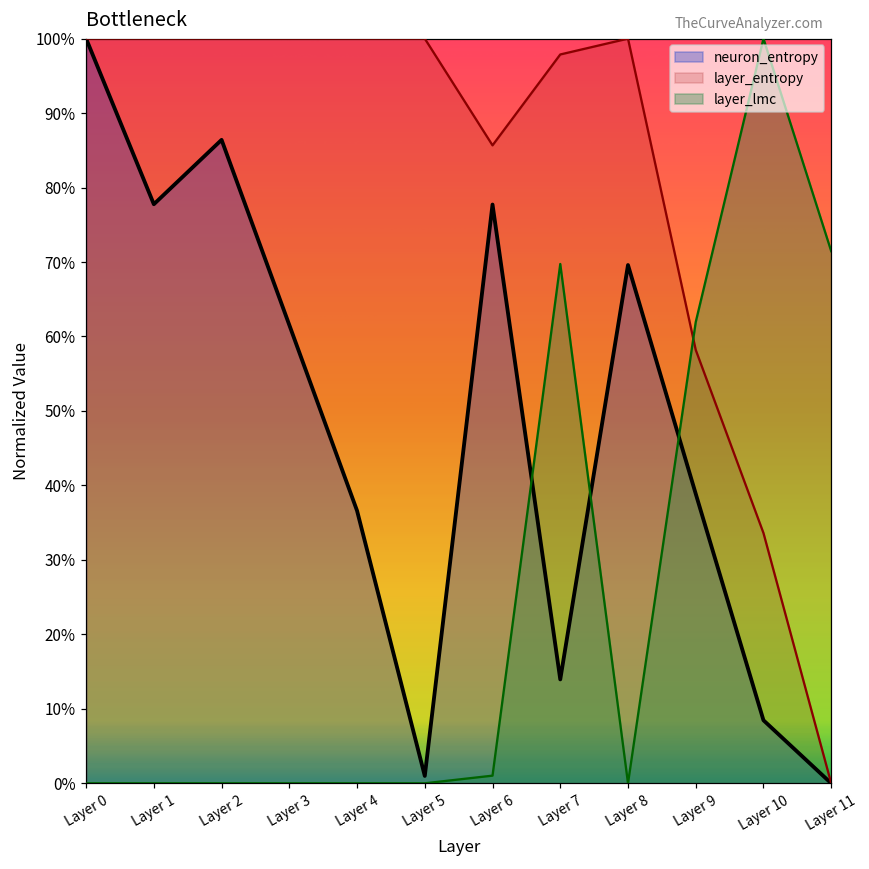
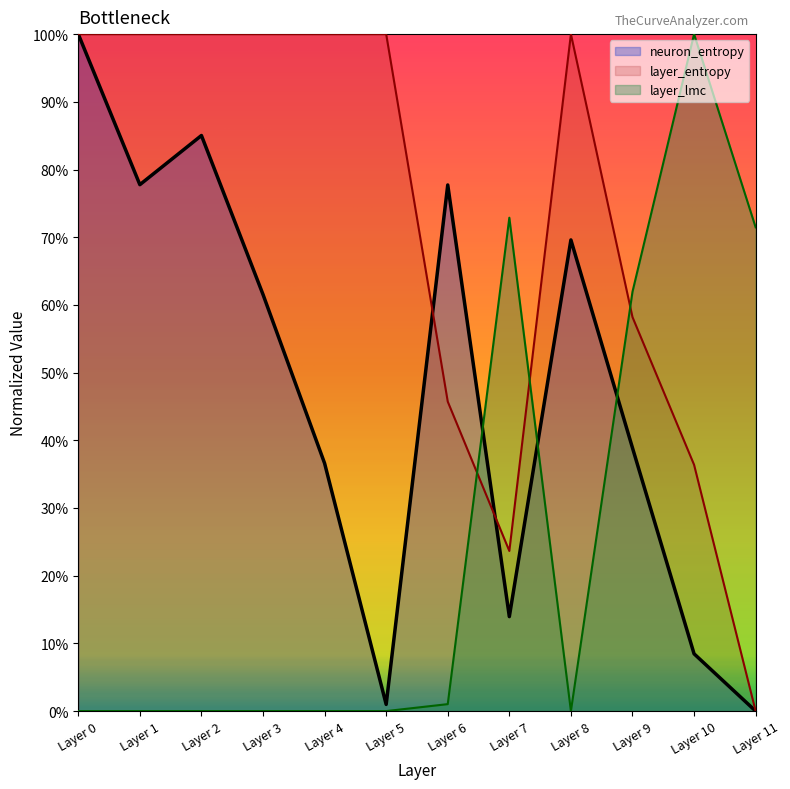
  {
    "neuron_entropy": {
      "Layer 1": "78%",
-     "Layer 2": "86%",
+     "Layer 2": "85%",
      "Layer 3": "62%",
      "Layer 4": "37%",
      "Layer 5": "1%",
      "Layer 6": "78%",
      "Layer 7": "14%",
      "Layer 8": "70%",
      "Layer 9": "39%",
      "Layer 10": "8%"
    },
    "layer_entropy": {
      "Layer 1": "100%",
      "Layer 2": "100%",
      "Layer 3": "100%",
      "Layer 4": "100%",
      "Layer 5": "100%",
-     "Layer 6": "86%",
-     "Layer 7": "98%",
+     "Layer 6": "46%",
+     "Layer 7": "24%",
      "Layer 8": "100%",
      "Layer 9": "58%",
-     "Layer 10": "34%"
+     "Layer 10": "36%"
    },
    "layer_lmc": {
      "Layer 0": "0%",
      "Layer 1": "0%",
      "Layer 2": "0%",
      "Layer 3": "0%",
      "Layer 4": "0%",
      "Layer 5": "0%",
      "Layer 6": "1%",
-     "Layer 7": "70%",
+     "Layer 7": "73%",
      "Layer 8": "0%",
      "Layer 9": "62%",
      "Layer 10": "100%",
      "Layer 11": "71%"
    }
  }
